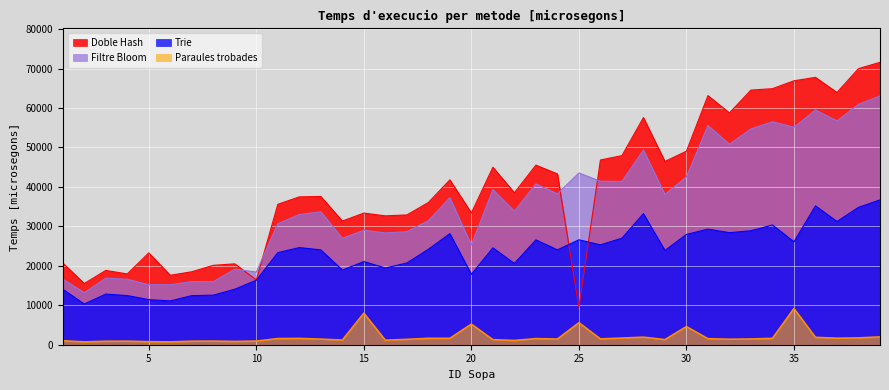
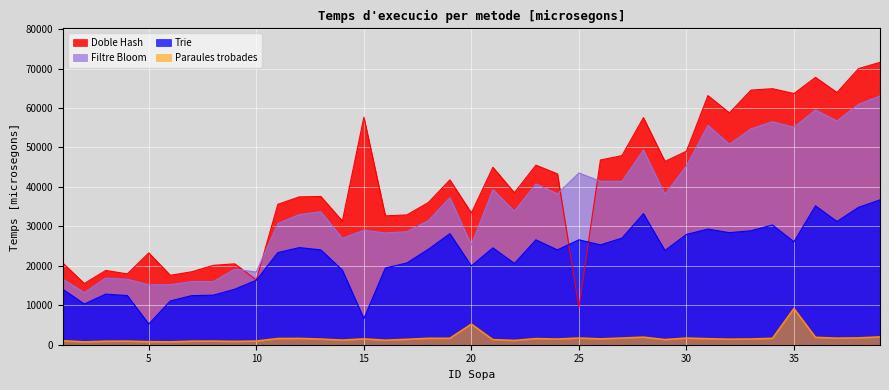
  {
    "Doble Hash": {
      "5": 23000,
-     "15": 33000,
+     "15": 58000,
      "20": 33000,
      "25": 9000,
      "30": 49000,
-     "35": 67000
+     "35": 64000
    },
    "Filtre Bloom": {
      "5": 15000,
      "10": 18000,
      "15": 29000,
      "20": 25000,
      "25": 44000,
-     "30": 43000,
+     "30": 45000,
      "35": 55000
    },
    "Trie": {
-     "5": 11000,
-     "15": 21000,
-     "20": 18000,
+     "5": 5000,
+     "15": 7000,
+     "20": 20000,
      "25": 27000,
      "30": 28000,
      "35": 26000
    },
    "Paraules trobades": {
      "5": 1000,
      "10": 1000,
-     "15": 8000,
+     "15": 1000,
      "20": 5000,
-     "25": 6000,
-     "30": 5000,
+     "25": 2000,
+     "30": 2000,
      "35": 9000
    }
  }
